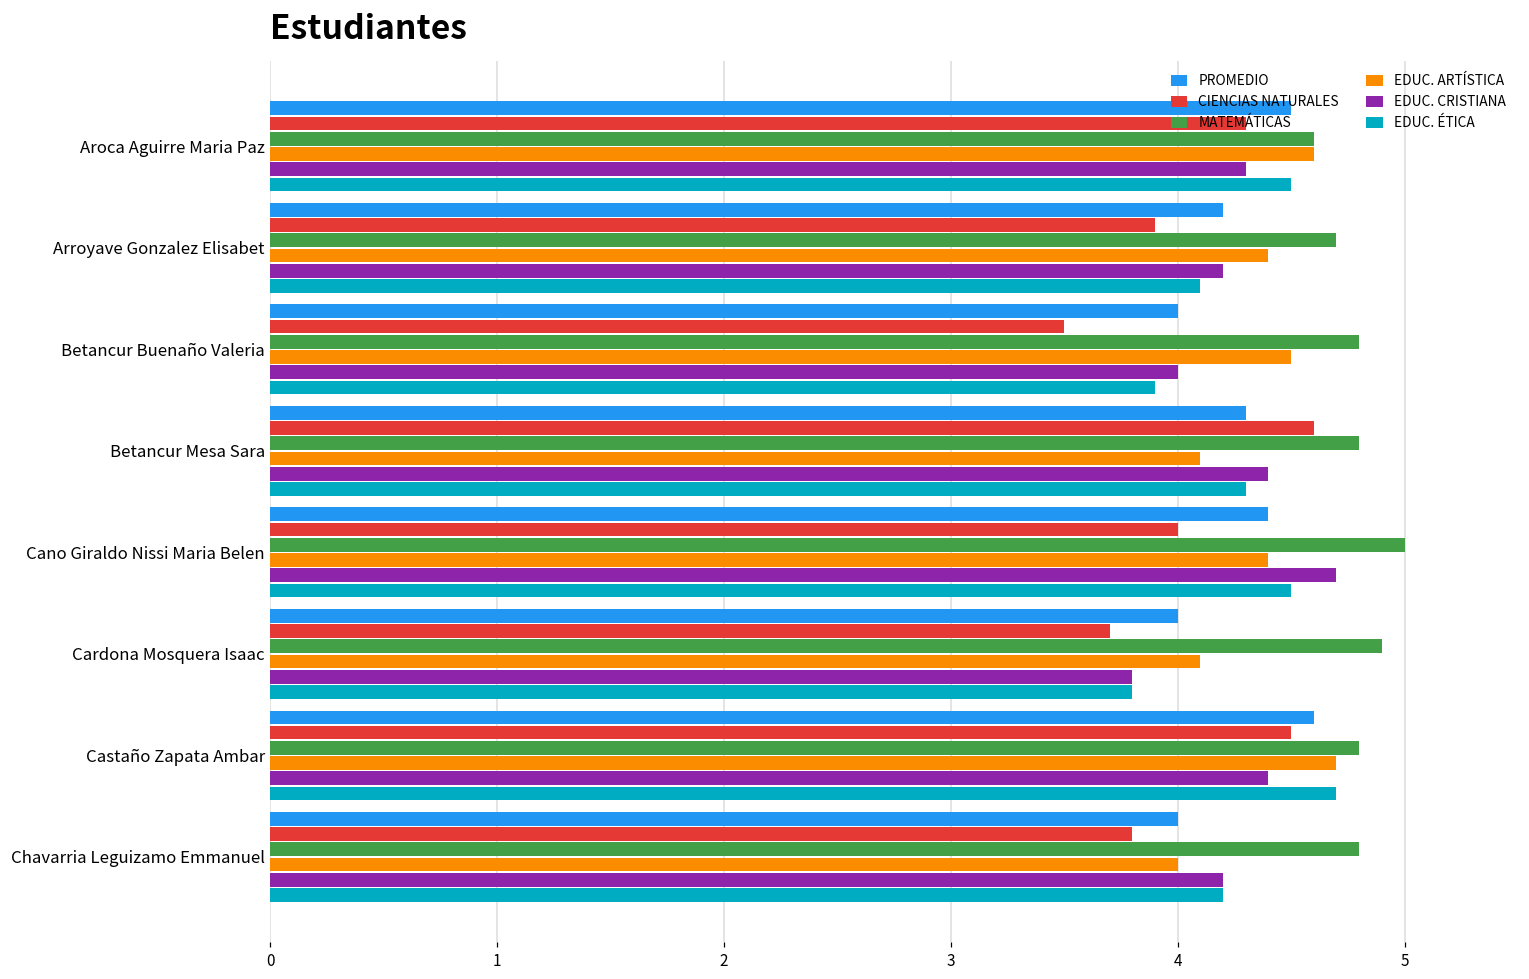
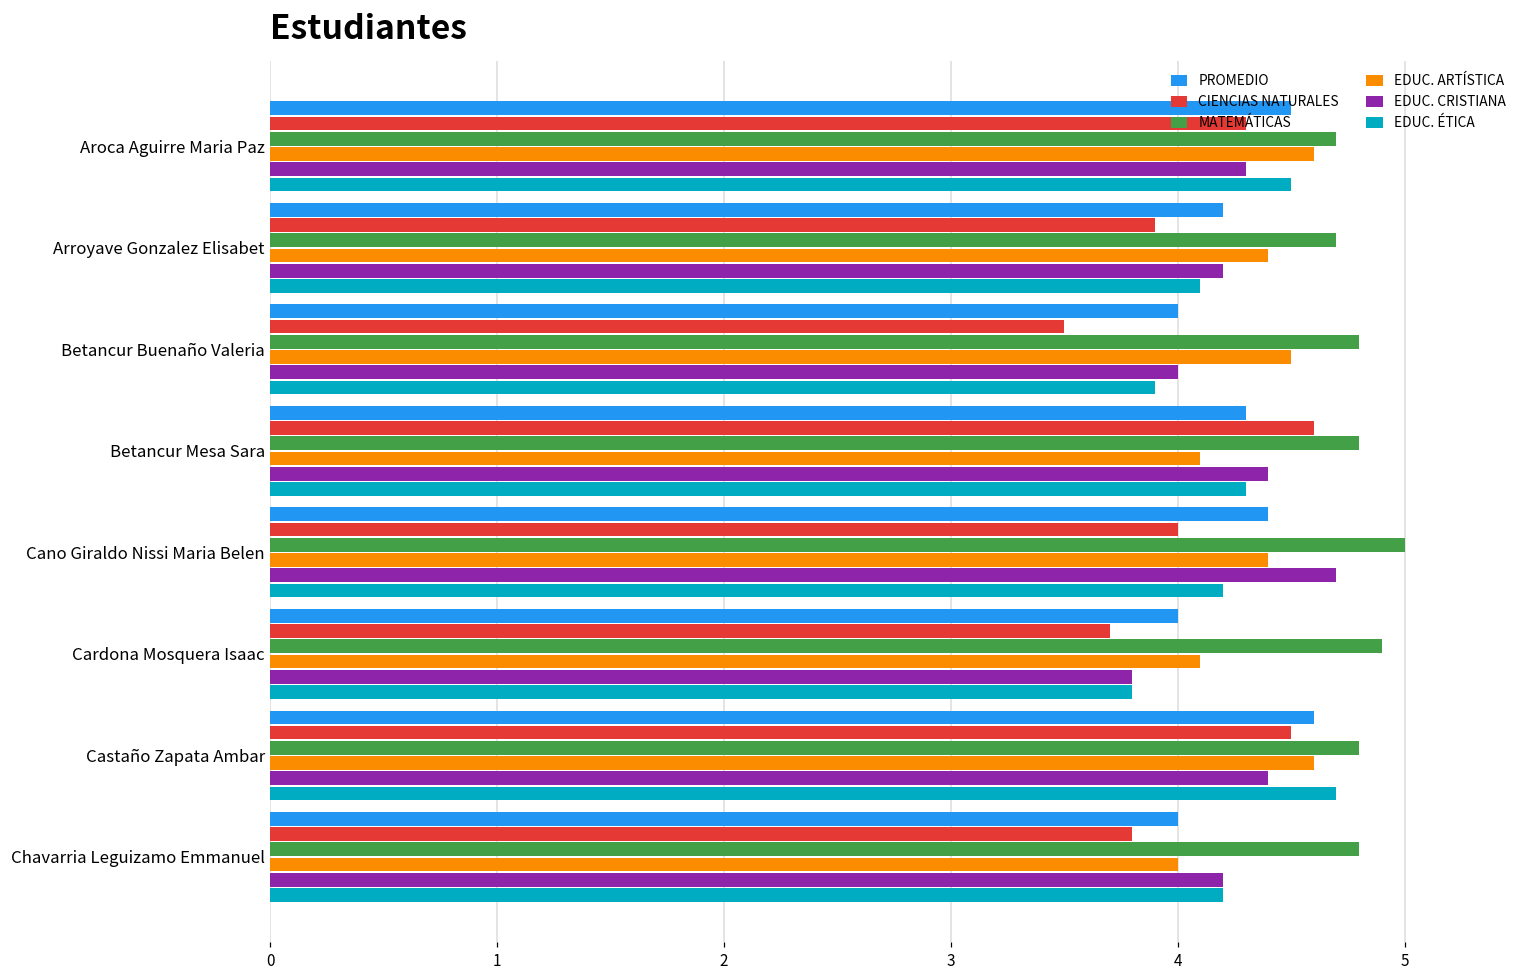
  {
    "PROMEDIO": {
      "Aroca Aguirre Maria Paz": 4.5,
      "Arroyave Gonzalez Elisabet": 4.2,
      "Betancur Buenaño Valeria": 4.0,
      "Betancur Mesa Sara": 4.3,
      "Cano Giraldo Nissi Maria Belen": 4.4,
      "Cardona Mosquera Isaac": 4.0,
      "Castaño Zapata Ambar": 4.6,
      "Chavarria Leguizamo Emmanuel": 4.0
    },
    "CIENCIAS NATURALES": {
      "Aroca Aguirre Maria Paz": 4.3,
      "Arroyave Gonzalez Elisabet": 3.9,
      "Betancur Buenaño Valeria": 3.5,
      "Betancur Mesa Sara": 4.6,
      "Cano Giraldo Nissi Maria Belen": 4.0,
      "Cardona Mosquera Isaac": 3.7,
      "Castaño Zapata Ambar": 4.5,
      "Chavarria Leguizamo Emmanuel": 3.8
    },
    "MATEMÁTICAS": {
-     "Aroca Aguirre Maria Paz": 4.6,
+     "Aroca Aguirre Maria Paz": 4.7,
      "Arroyave Gonzalez Elisabet": 4.7,
      "Betancur Buenaño Valeria": 4.8,
      "Betancur Mesa Sara": 4.8,
      "Cano Giraldo Nissi Maria Belen": 5.0,
      "Cardona Mosquera Isaac": 4.9,
      "Castaño Zapata Ambar": 4.8,
      "Chavarria Leguizamo Emmanuel": 4.8
    },
    "EDUC. ARTÍSTICA": {
      "Aroca Aguirre Maria Paz": 4.6,
      "Arroyave Gonzalez Elisabet": 4.4,
      "Betancur Buenaño Valeria": 4.5,
      "Betancur Mesa Sara": 4.1,
      "Cano Giraldo Nissi Maria Belen": 4.4,
      "Cardona Mosquera Isaac": 4.1,
-     "Castaño Zapata Ambar": 4.7,
+     "Castaño Zapata Ambar": 4.6,
      "Chavarria Leguizamo Emmanuel": 4.0
    },
    "EDUC. CRISTIANA": {
      "Aroca Aguirre Maria Paz": 4.3,
      "Arroyave Gonzalez Elisabet": 4.2,
      "Betancur Buenaño Valeria": 4.0,
      "Betancur Mesa Sara": 4.4,
      "Cano Giraldo Nissi Maria Belen": 4.7,
      "Cardona Mosquera Isaac": 3.8,
      "Castaño Zapata Ambar": 4.4,
      "Chavarria Leguizamo Emmanuel": 4.2
    },
    "EDUC. ÉTICA": {
      "Aroca Aguirre Maria Paz": 4.5,
      "Arroyave Gonzalez Elisabet": 4.1,
      "Betancur Buenaño Valeria": 3.9,
      "Betancur Mesa Sara": 4.3,
-     "Cano Giraldo Nissi Maria Belen": 4.5,
+     "Cano Giraldo Nissi Maria Belen": 4.2,
      "Cardona Mosquera Isaac": 3.8,
      "Castaño Zapata Ambar": 4.7,
      "Chavarria Leguizamo Emmanuel": 4.2
    }
  }
